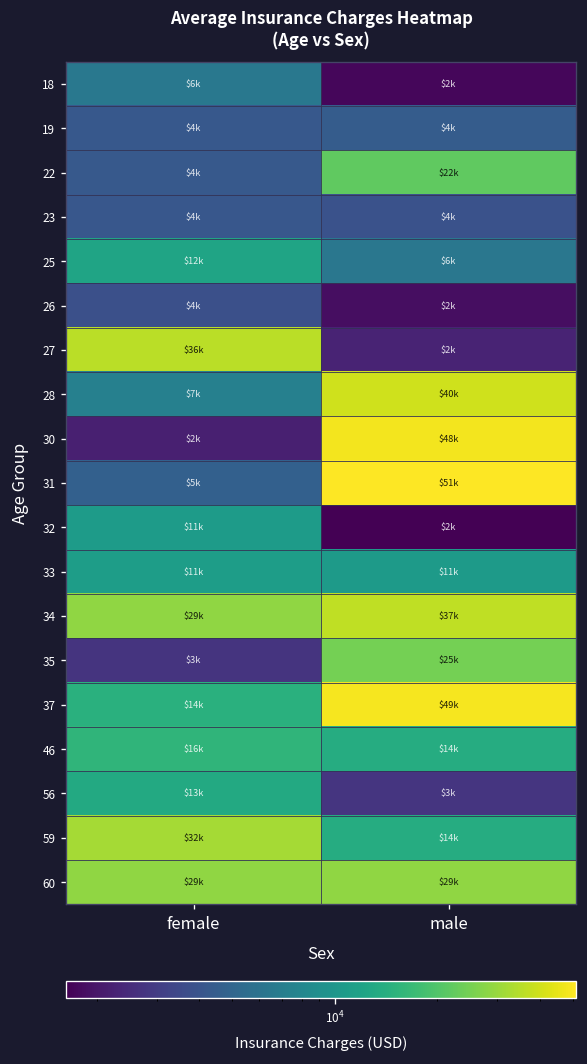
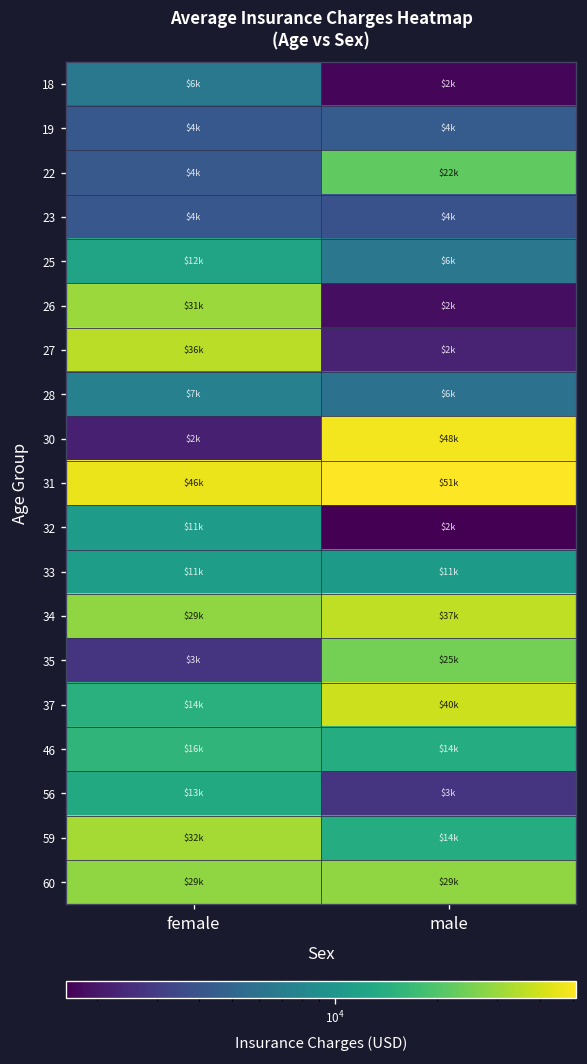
  {
    "18": {
      "female": "$6k",
      "male": "$2k"
    },
    "19": {
      "female": "$4k",
      "male": "$4k"
    },
    "22": {
      "female": "$4k",
      "male": "$22k"
    },
    "23": {
      "female": "$4k",
      "male": "$4k"
    },
    "25": {
      "female": "$12k",
      "male": "$6k"
    },
    "26": {
-     "female": "$4k",
+     "female": "$31k",
      "male": "$2k"
    },
    "27": {
      "female": "$36k",
      "male": "$2k"
    },
    "28": {
      "female": "$7k",
-     "male": "$40k"
+     "male": "$6k"
    },
    "30": {
      "female": "$2k",
      "male": "$48k"
    },
    "31": {
-     "female": "$5k",
+     "female": "$46k",
      "male": "$51k"
    },
    "32": {
      "female": "$11k",
      "male": "$2k"
    },
    "33": {
      "female": "$11k",
      "male": "$11k"
    },
    "34": {
      "female": "$29k",
      "male": "$37k"
    },
    "35": {
      "female": "$3k",
      "male": "$25k"
    },
    "37": {
      "female": "$14k",
-     "male": "$49k"
+     "male": "$40k"
    },
    "46": {
      "female": "$16k",
      "male": "$14k"
    },
    "56": {
      "female": "$13k",
      "male": "$3k"
    },
    "59": {
      "female": "$32k",
      "male": "$14k"
    },
    "60": {
      "female": "$29k",
      "male": "$29k"
    }
  }
